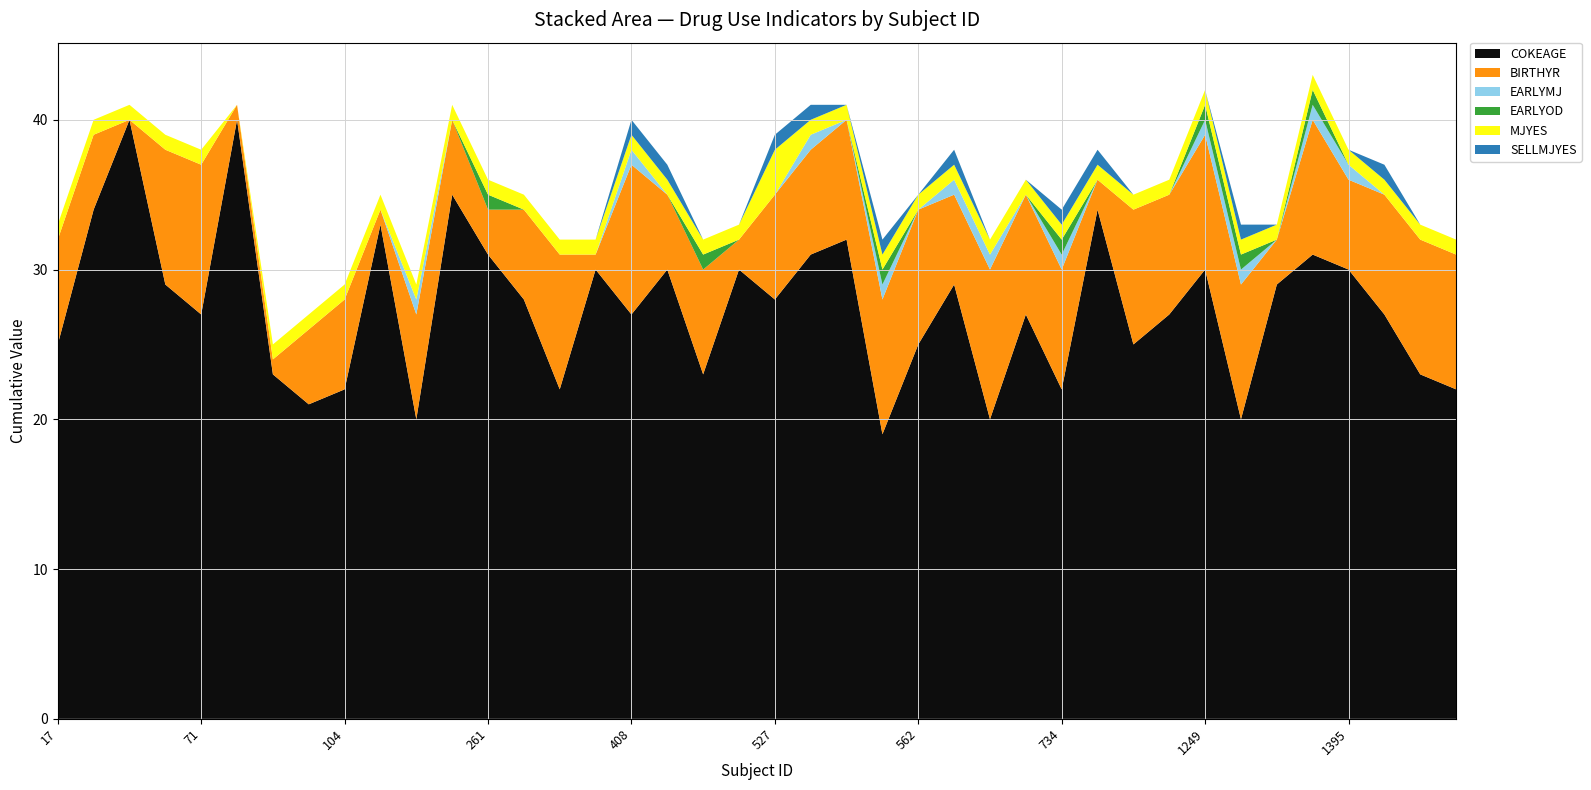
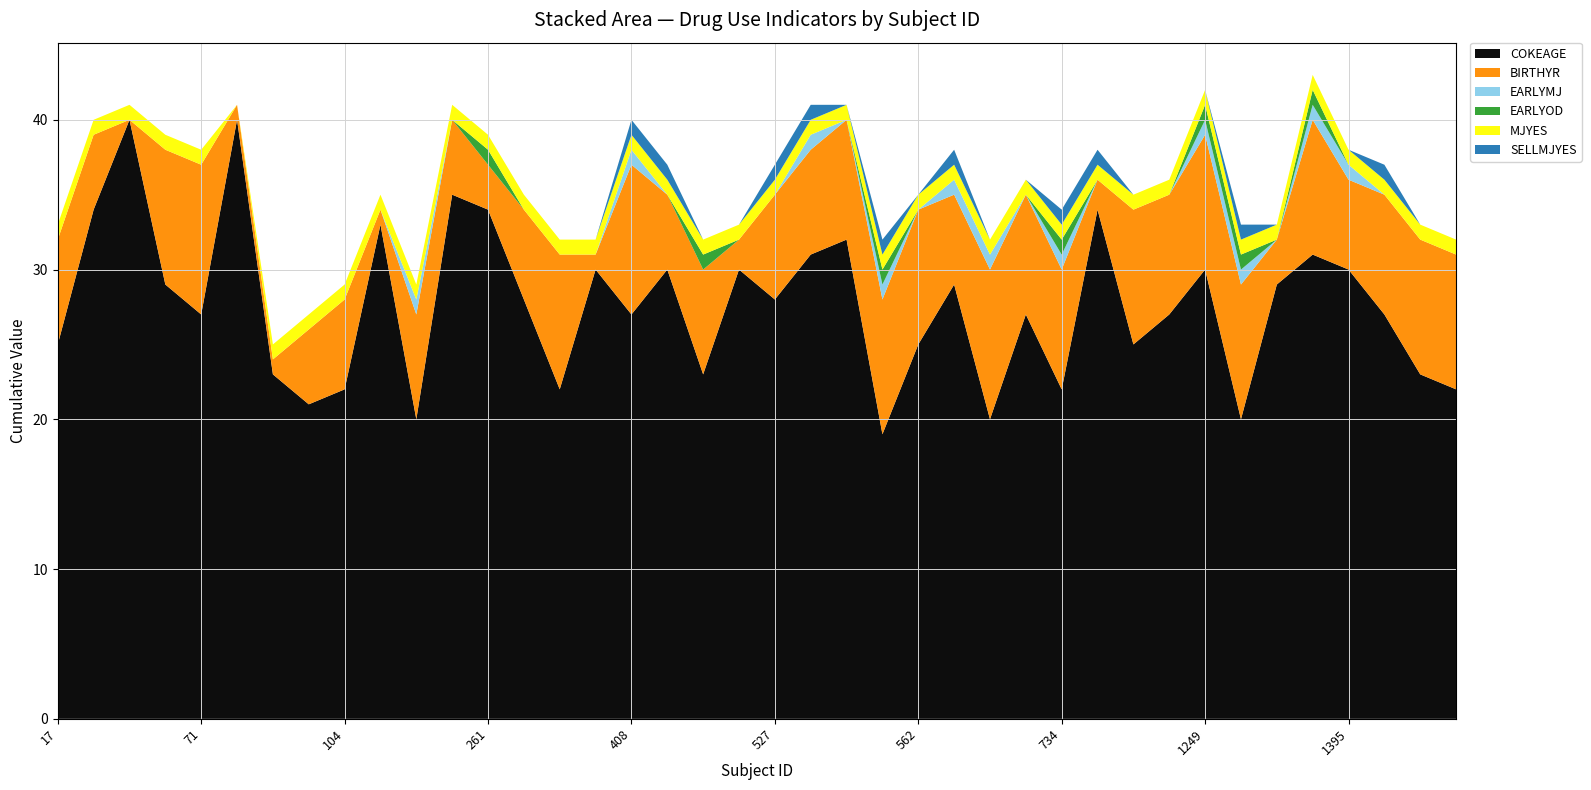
  {
    "COKEAGE": {
      "17": 25,
      "71": 27,
      "104": 22,
-     "261": 31,
+     "261": 34,
      "408": 27,
      "527": 28,
      "562": 25,
      "734": 22,
      "1249": 30,
      "1395": 30
    },
    "BIRTHYR": {
      "408": 10,
      "734": 8,
      "1249": 9,
      "1395": 6
    },
    "EARLYMJ": {
      "734": 1,
      "1249": 1
    },
    "EARLYOD": {
      "261": 1,
      "734": 1,
      "1249": 1
    },
    "MJYES": {
      "408": 1,
-     "527": 3,
+     "527": 1,
      "734": 1
    },
    "SELLMJYES": {
      "408": 1,
      "527": 1,
      "734": 1
    }
  }
